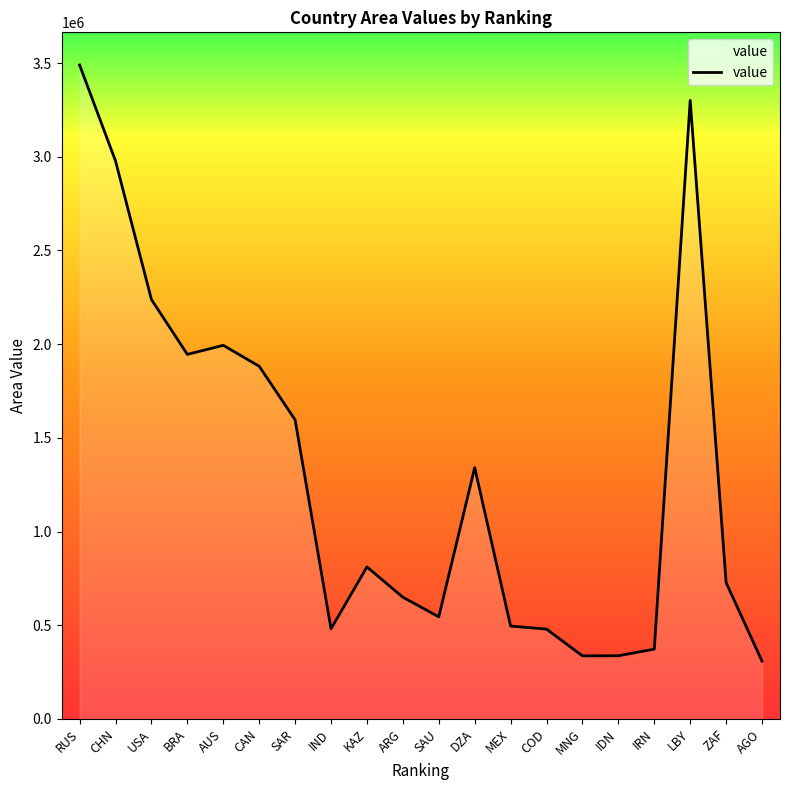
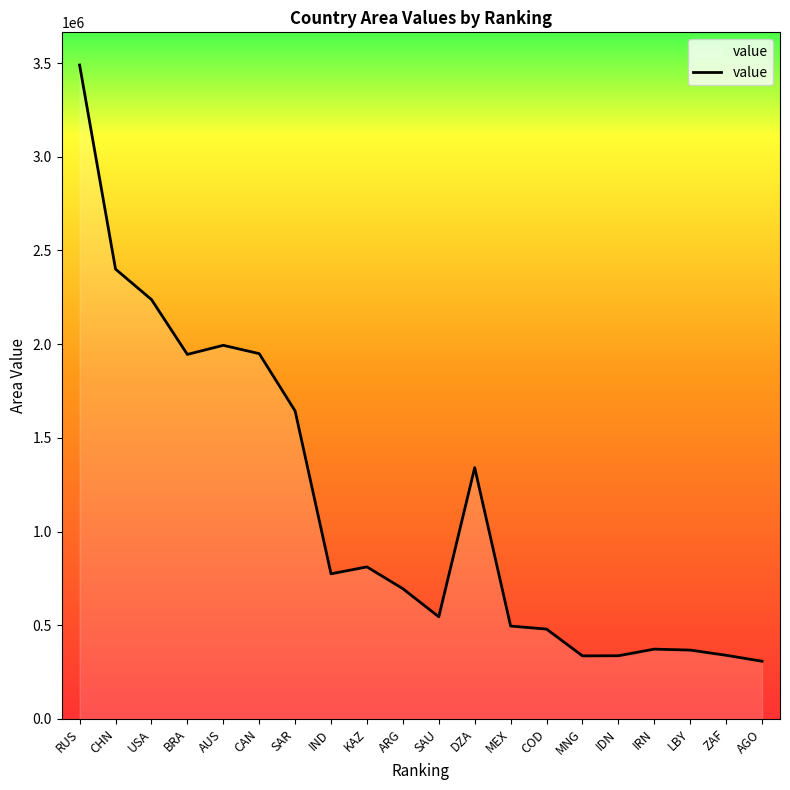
  {
    "RUS": 3490000,
-   "CHN": 2980000,
+   "CHN": 2400000,
    "USA": 2240000,
    "BRA": 1950000,
    "AUS": 1990000,
-   "CAN": 1880000,
-   "SAR": 1600000,
-   "IND": 480000,
+   "CAN": 1950000,
+   "SAR": 1640000,
+   "IND": 770000,
    "KAZ": 810000,
-   "ARG": 650000,
+   "ARG": 690000,
    "SAU": 540000,
    "DZA": 1340000,
    "MEX": 500000,
    "COD": 480000,
    "MNG": 340000,
    "IDN": 340000,
    "IRN": 370000,
-   "LBY": 3300000,
-   "ZAF": 730000,
+   "LBY": 370000,
+   "ZAF": 340000,
    "AGO": 310000
  }
